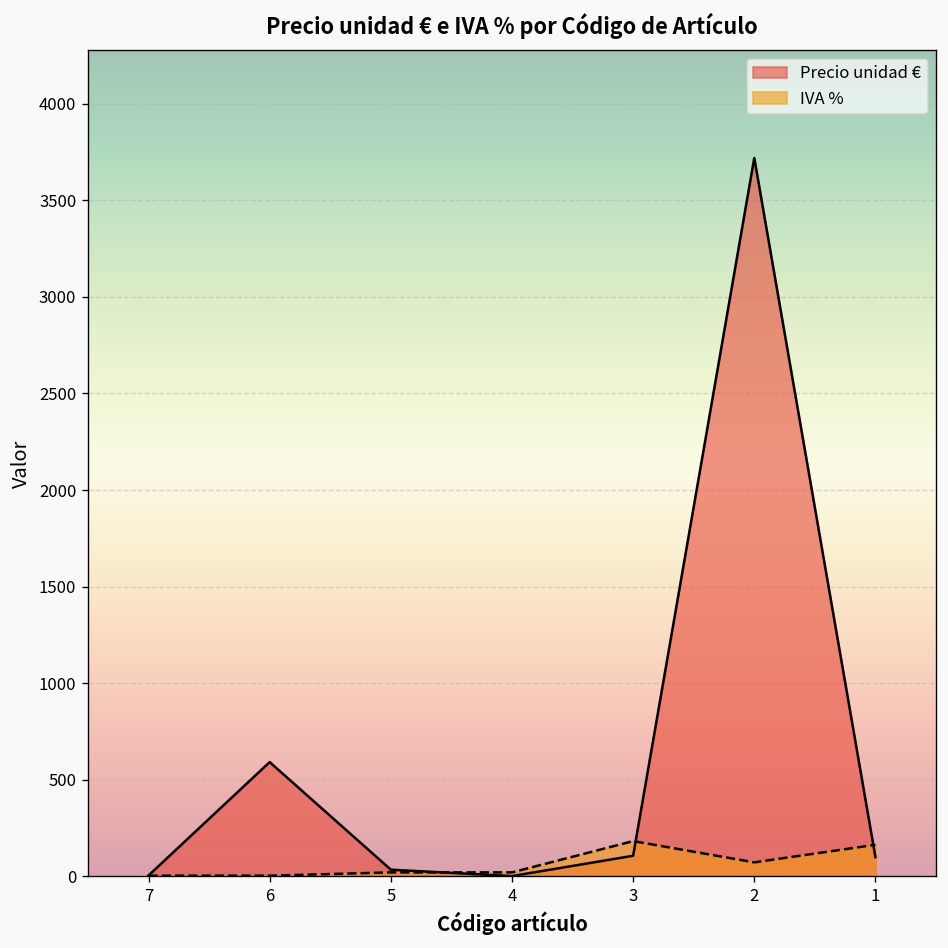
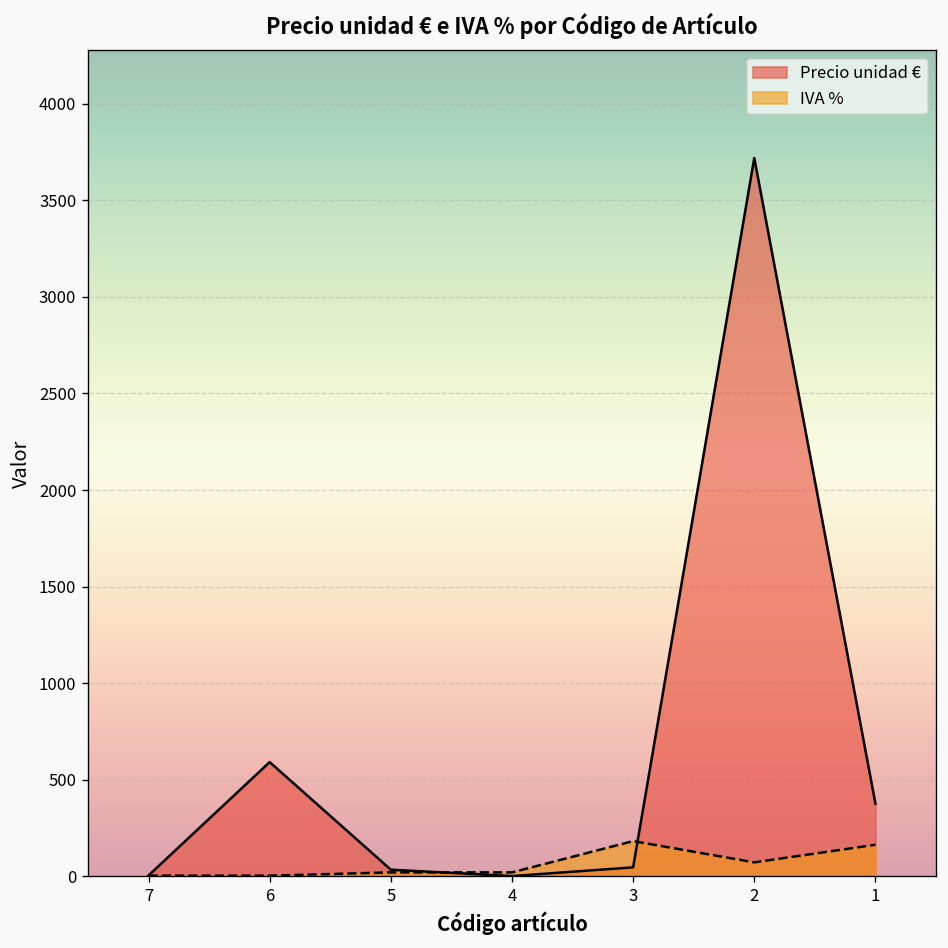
  {
    "Precio unidad €": {
      "6": 590,
      "4": 0,
-     "3": 110,
+     "3": 50,
      "2": 3720,
-     "1": 100
+     "1": 380
    },
    "IVA %": {
      "6": 0,
      "4": 20,
      "3": 180,
      "2": 70,
      "1": 160
    }
  }
